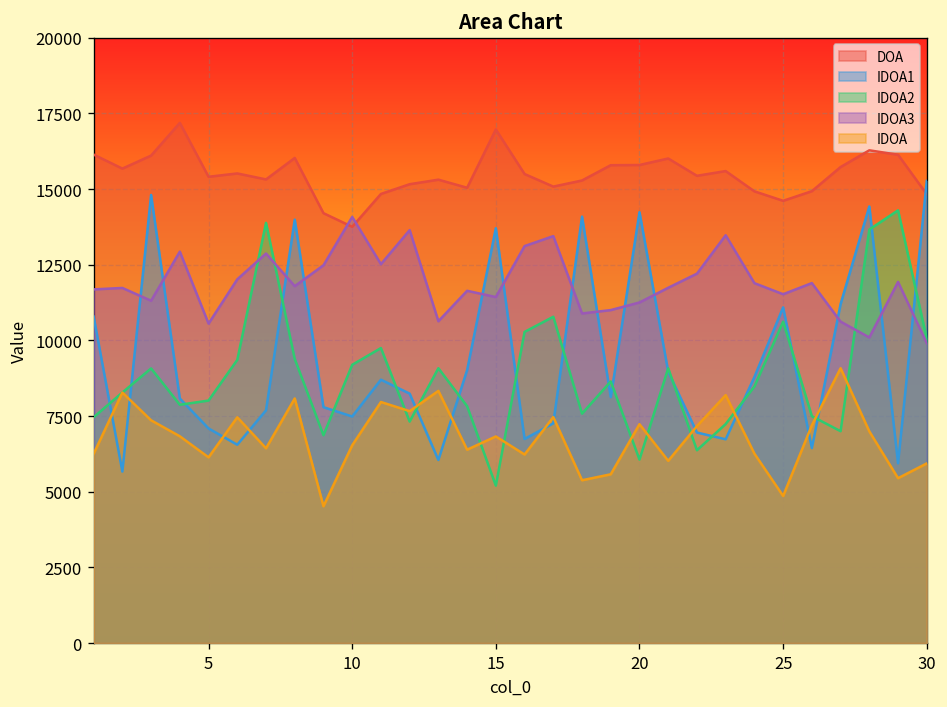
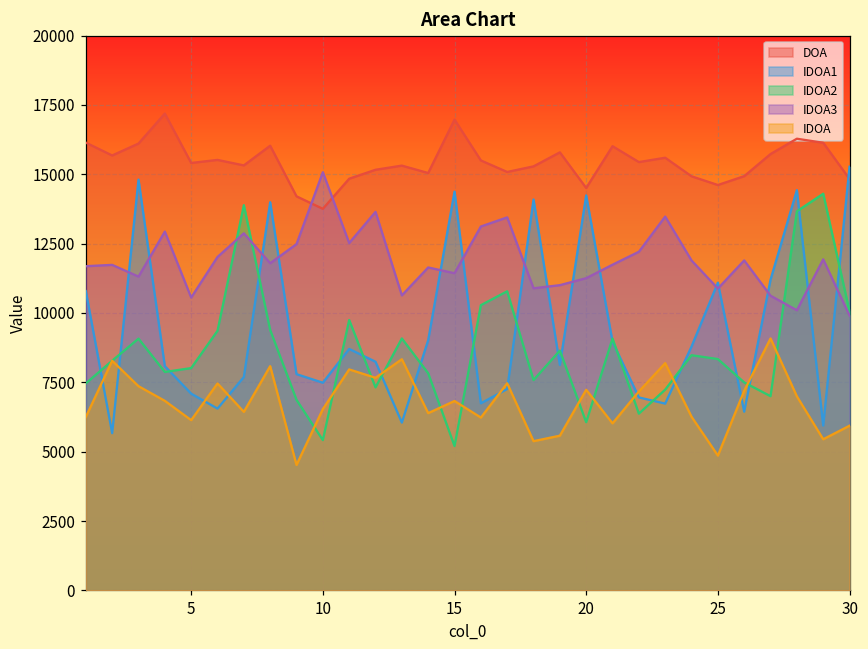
  {
    "DOA": {
      "5": 15400,
      "10": 13800,
      "15": 17000,
-     "20": 15800,
+     "20": 14500,
      "25": 14600,
      "30": 14800
    },
    "IDOA1": {
      "5": 7100,
      "10": 7500,
-     "15": 13700,
+     "15": 14400,
      "20": 14200,
      "25": 11100,
      "30": 15300
    },
    "IDOA2": {
      "5": 8000,
-     "10": 9200,
+     "10": 5400,
      "15": 5200,
      "20": 6100,
-     "25": 10600,
+     "25": 8300,
      "30": 10100
    },
    "IDOA3": {
      "5": 10600,
-     "10": 14100,
+     "10": 15100,
      "15": 11400,
      "20": 11300,
-     "25": 11500,
+     "25": 10900,
      "30": 9900
    },
    "IDOA": {
      "5": 6100,
      "10": 6500,
      "15": 6800,
      "20": 7200,
      "25": 4900,
      "30": 5900
    }
  }
